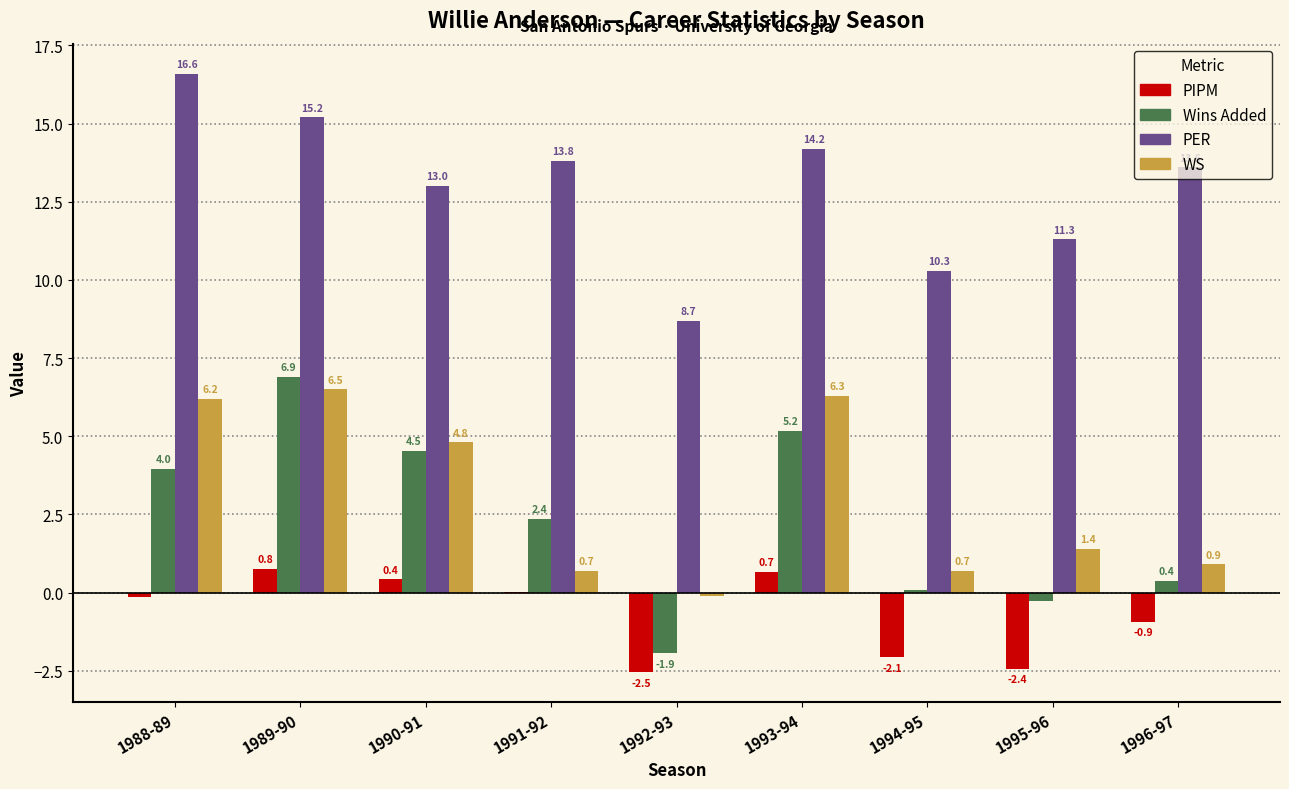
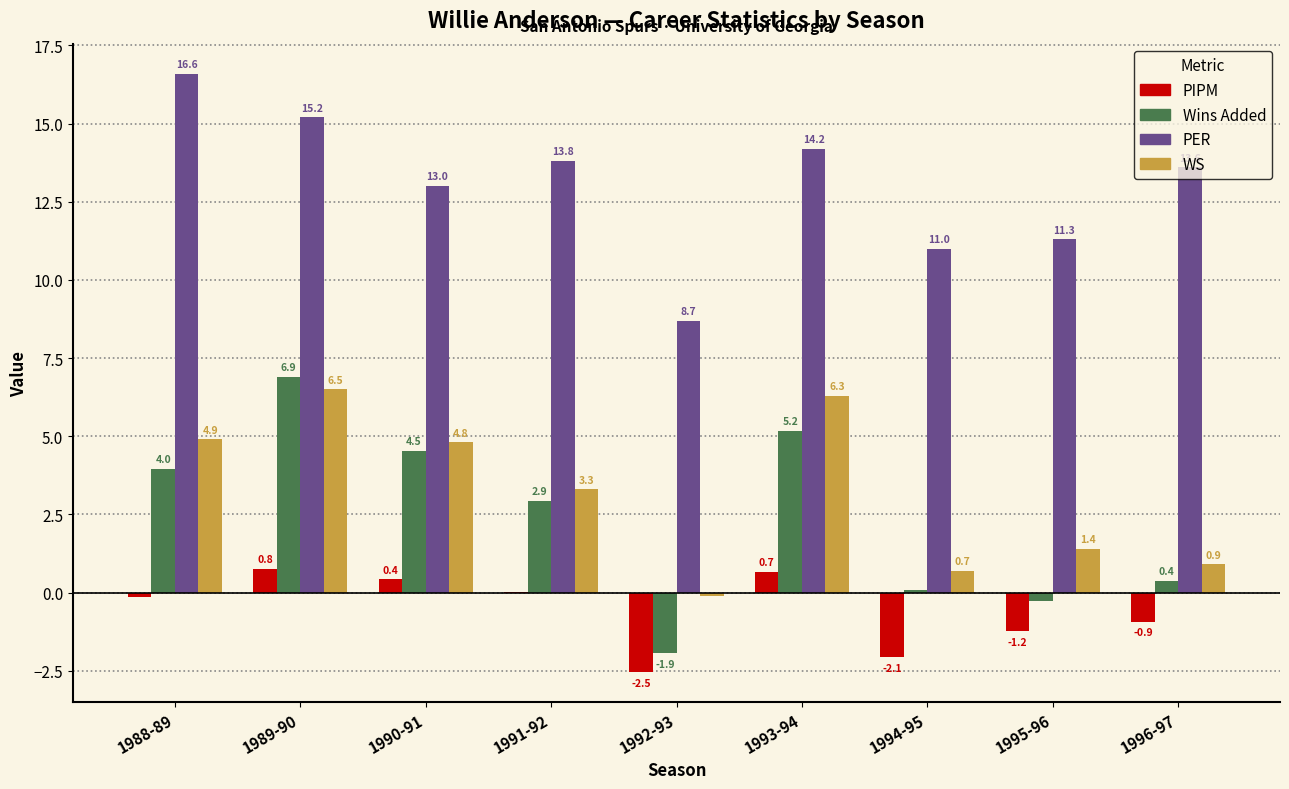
  {
    "PIPM": {
      "1989-90": 0.8,
      "1990-91": 0.4,
      "1992-93": -2.5,
      "1993-94": 0.7,
      "1994-95": -2.1,
-     "1995-96": -2.4,
+     "1995-96": -1.2,
      "1996-97": -0.9
    },
    "Wins Added": {
      "1988-89": 4.0,
      "1989-90": 6.9,
      "1990-91": 4.5,
-     "1991-92": 2.4,
+     "1991-92": 2.9,
      "1992-93": -1.9,
      "1993-94": 5.2,
      "1996-97": 0.4
    },
    "PER": {
      "1988-89": 16.6,
      "1989-90": 15.2,
      "1990-91": 13.0,
      "1991-92": 13.8,
      "1992-93": 8.7,
      "1993-94": 14.2,
-     "1994-95": 10.3,
+     "1994-95": 11.0,
      "1995-96": 11.3
    },
    "WS": {
-     "1988-89": 6.2,
+     "1988-89": 4.9,
      "1989-90": 6.5,
      "1990-91": 4.8,
-     "1991-92": 0.7,
+     "1991-92": 3.3,
      "1993-94": 6.3,
      "1994-95": 0.7,
      "1995-96": 1.4,
      "1996-97": 0.9
    }
  }
